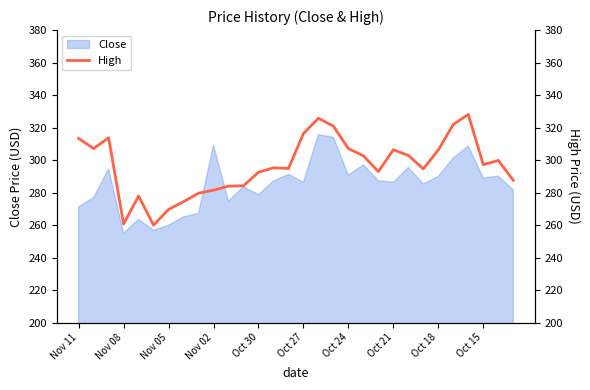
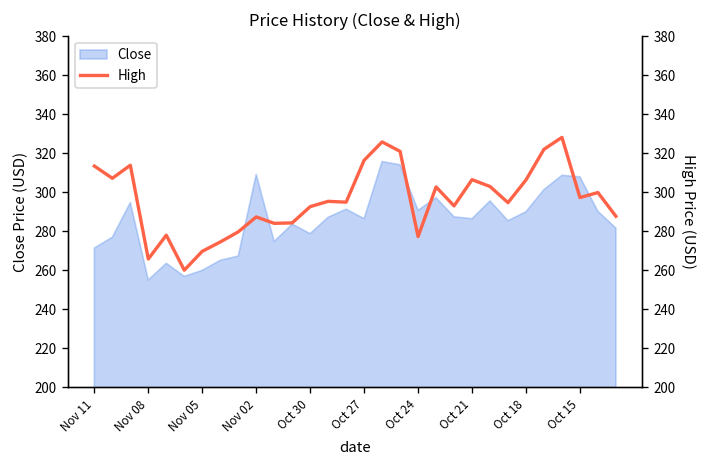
  {
    "Close": {
      "Nov 11": 271,
      "Nov 08": 255,
      "Nov 05": 260,
      "Nov 02": 309,
      "Oct 30": 279,
      "Oct 27": 286,
      "Oct 24": 291,
      "Oct 21": 286,
      "Oct 18": 290,
-     "Oct 15": 289
+     "Oct 15": 308
    },
    "High": {
      "Nov 11": 313,
-     "Nov 08": 261,
+     "Nov 08": 266,
      "Nov 05": 270,
-     "Nov 02": 281,
+     "Nov 02": 287,
      "Oct 30": 293,
      "Oct 27": 316,
-     "Oct 24": 307,
+     "Oct 24": 277,
      "Oct 21": 306,
      "Oct 18": 306,
      "Oct 15": 297
    }
  }
